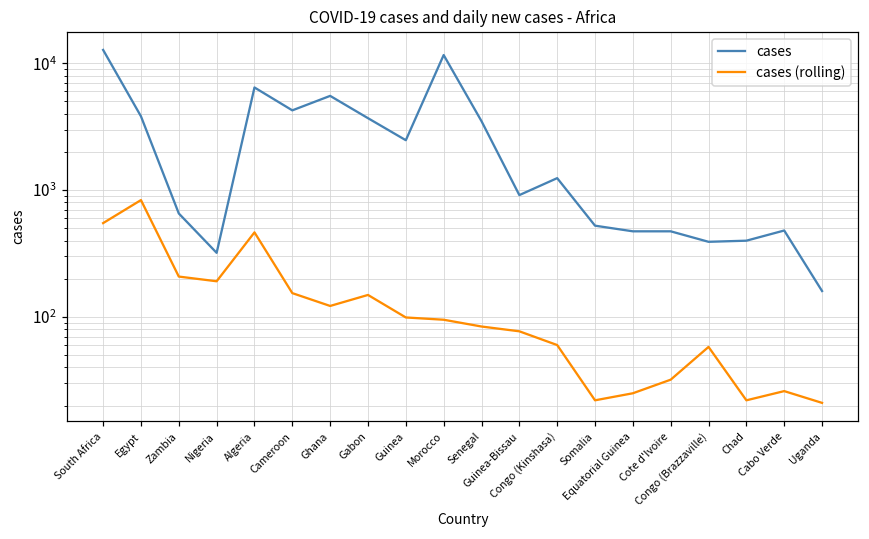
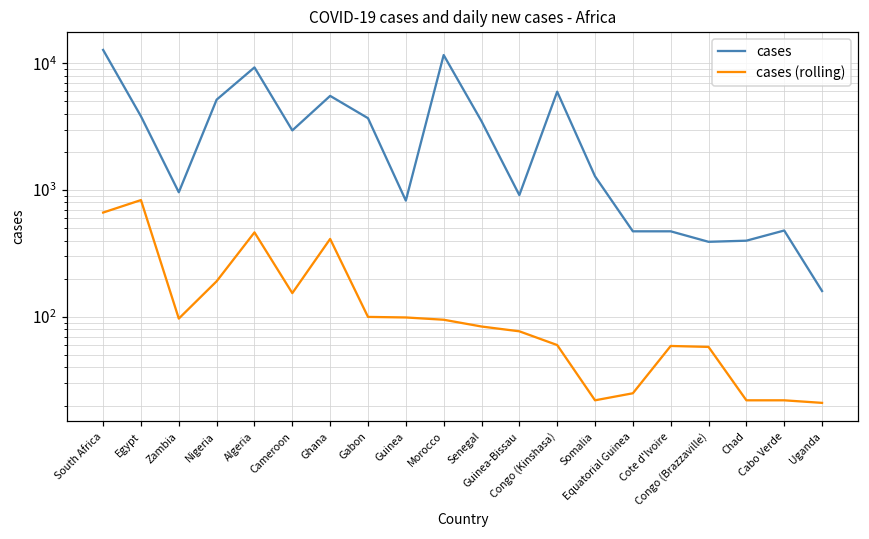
  {
    "cases": {
      "South Africa": 13000,
      "Egypt": 3800,
-     "Zambia": 700,
-     "Nigeria": 320,
-     "Algeria": 6000,
-     "Cameroon": 4300,
+     "Zambia": 1000,
+     "Nigeria": 5000,
+     "Algeria": 9000,
+     "Cameroon": 3000,
      "Ghana": 6000,
      "Gabon": 3700,
-     "Guinea": 2500,
+     "Guinea": 800,
      "Morocco": 12000,
      "Senegal": 3500,
      "Guinea-Bissau": 900,
-     "Congo (Kinshasa)": 1200,
-     "Somalia": 500,
+     "Congo (Kinshasa)": 6000,
+     "Somalia": 1300,
      "Equatorial Guinea": 470,
      "Cote d'Ivoire": 470,
      "Congo (Brazzaville)": 390,
      "Chad": 400,
      "Cabo Verde": 480,
      "Uganda": 160
    },
    "cases (rolling)": {
-     "South Africa": 500,
+     "South Africa": 700,
      "Egypt": 800,
-     "Zambia": 210,
+     "Zambia": 100,
      "Nigeria": 190,
      "Algeria": 460,
      "Cameroon": 150,
-     "Ghana": 120,
-     "Gabon": 150,
+     "Ghana": 410,
+     "Gabon": 100,
      "Guinea": 100,
      "Morocco": 100,
      "Senegal": 80,
      "Guinea-Bissau": 80,
      "Congo (Kinshasa)": 60,
      "Somalia": 22,
      "Equatorial Guinea": 25,
-     "Cote d'Ivoire": 32,
+     "Cote d'Ivoire": 60,
      "Congo (Brazzaville)": 60,
      "Chad": 22,
-     "Cabo Verde": 26,
+     "Cabo Verde": 22,
      "Uganda": 21
    }
  }
